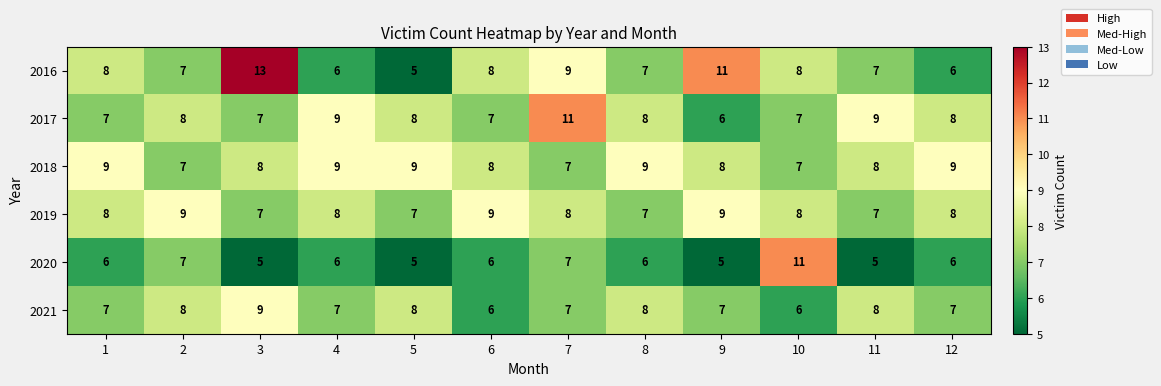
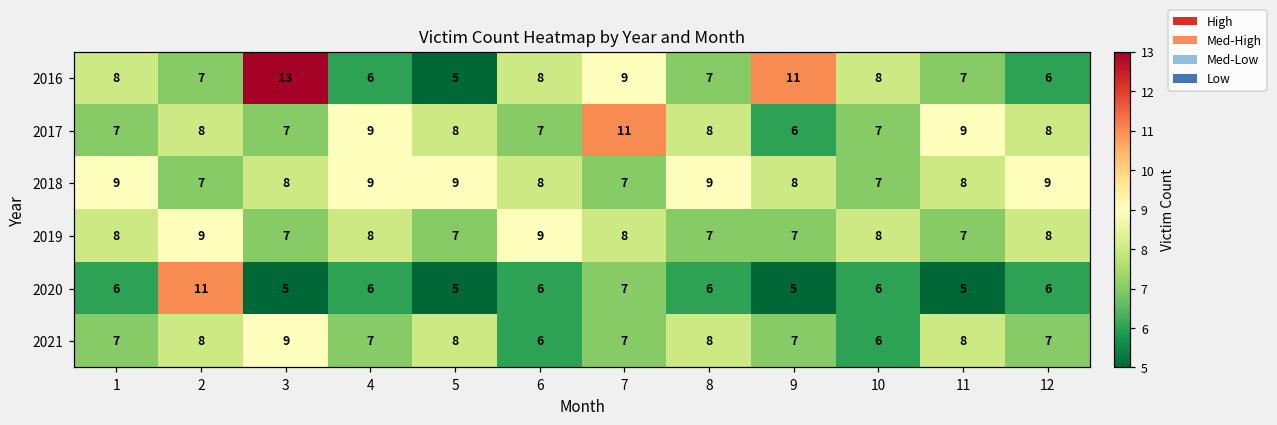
  {
    "2016": {
      "1": 8,
      "2": 7,
      "3": 13,
      "4": 6,
      "5": 5,
      "6": 8,
      "7": 9,
      "8": 7,
      "9": 11,
      "10": 8,
      "11": 7,
      "12": 6
    },
    "2017": {
      "1": 7,
      "2": 8,
      "3": 7,
      "4": 9,
      "5": 8,
      "6": 7,
      "7": 11,
      "8": 8,
      "9": 6,
      "10": 7,
      "11": 9,
      "12": 8
    },
    "2018": {
      "1": 9,
      "2": 7,
      "3": 8,
      "4": 9,
      "5": 9,
      "6": 8,
      "7": 7,
      "8": 9,
      "9": 8,
      "10": 7,
      "11": 8,
      "12": 9
    },
    "2019": {
      "1": 8,
      "2": 9,
      "3": 7,
      "4": 8,
      "5": 7,
      "6": 9,
      "7": 8,
      "8": 7,
-     "9": 9,
+     "9": 7,
      "10": 8,
      "11": 7,
      "12": 8
    },
    "2020": {
      "1": 6,
-     "2": 7,
+     "2": 11,
      "3": 5,
      "4": 6,
      "5": 5,
      "6": 6,
      "7": 7,
      "8": 6,
      "9": 5,
-     "10": 11,
+     "10": 6,
      "11": 5,
      "12": 6
    },
    "2021": {
      "1": 7,
      "2": 8,
      "3": 9,
      "4": 7,
      "5": 8,
      "6": 6,
      "7": 7,
      "8": 8,
      "9": 7,
      "10": 6,
      "11": 8,
      "12": 7
    }
  }
